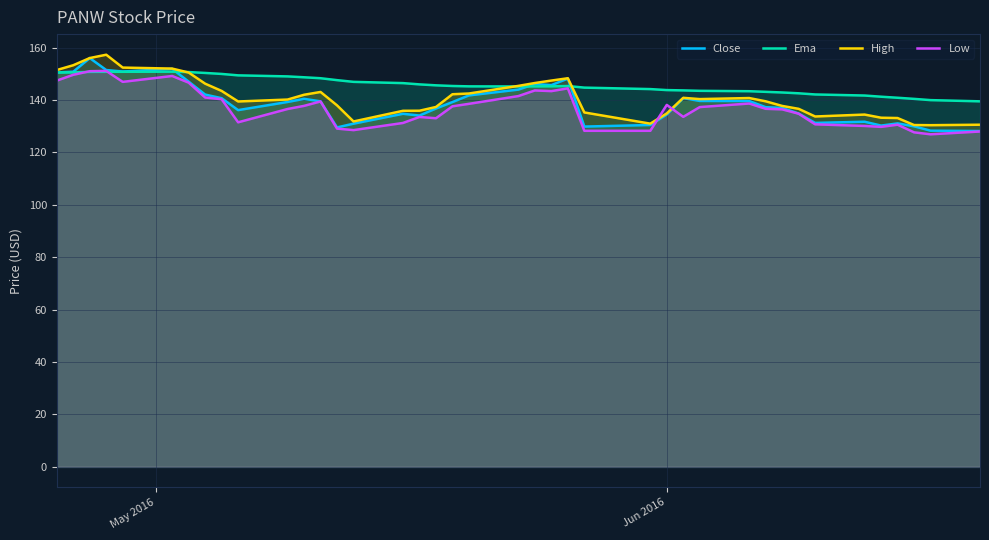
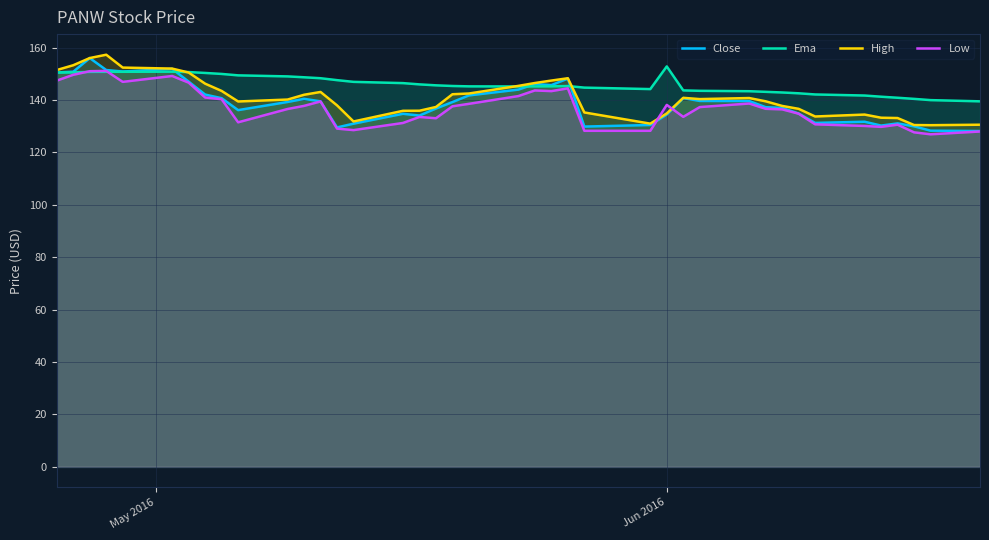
  {
    "Ema": {
-     "Jun 2016": 144
+     "Jun 2016": 153
    },
    "Low": {
      "Jun 2016": 138
    }
  }
